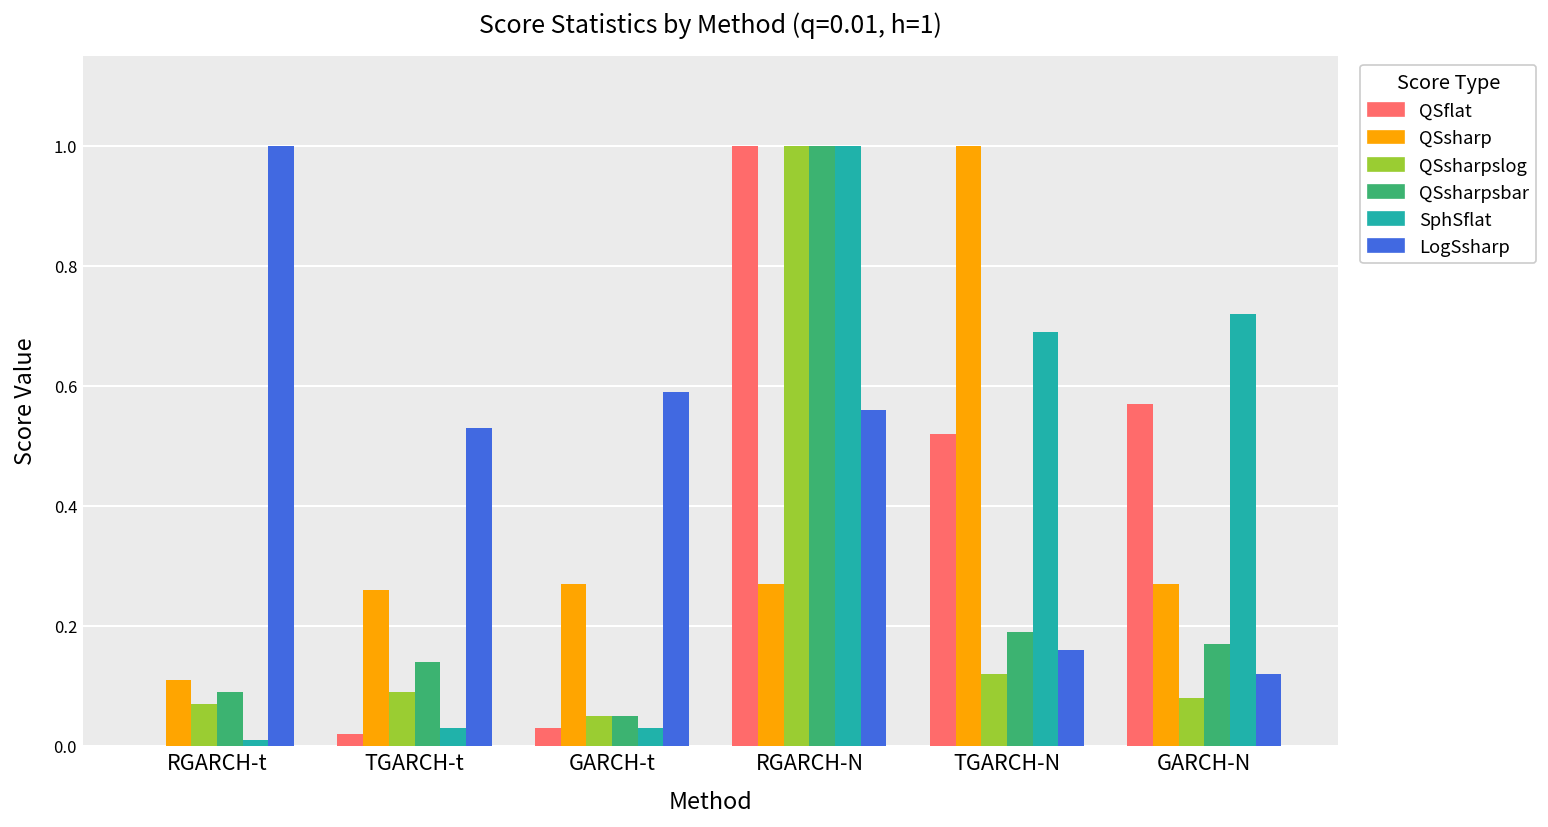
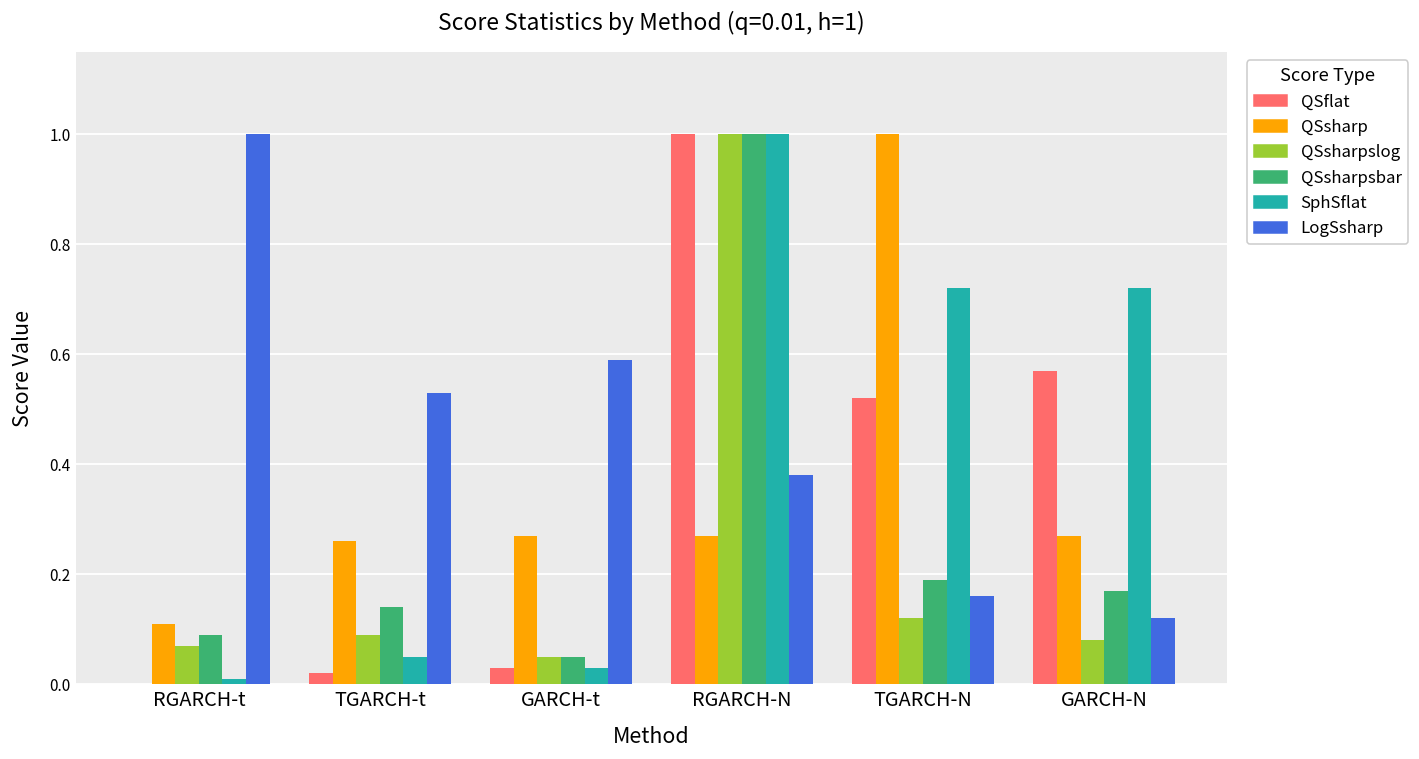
  {
    "QSflat": {
      "RGARCH-t": 0.00,
      "TGARCH-t": 0.02,
      "GARCH-t": 0.03,
      "RGARCH-N": 1.00,
      "TGARCH-N": 0.52,
      "GARCH-N": 0.57
    },
    "QSsharp": {
      "RGARCH-t": 0.11,
      "TGARCH-t": 0.26,
      "GARCH-t": 0.27,
      "RGARCH-N": 0.27,
      "TGARCH-N": 1.00,
      "GARCH-N": 0.27
    },
    "QSsharpslog": {
      "RGARCH-t": 0.07,
      "TGARCH-t": 0.09,
      "GARCH-t": 0.05,
      "RGARCH-N": 1.00,
      "TGARCH-N": 0.12,
      "GARCH-N": 0.08
    },
    "QSsharpsbar": {
      "RGARCH-t": 0.09,
      "TGARCH-t": 0.14,
      "GARCH-t": 0.05,
      "RGARCH-N": 1.00,
      "TGARCH-N": 0.19,
      "GARCH-N": 0.17
    },
    "SphSflat": {
      "RGARCH-t": 0.01,
-     "TGARCH-t": 0.03,
+     "TGARCH-t": 0.05,
      "GARCH-t": 0.03,
      "RGARCH-N": 1.00,
-     "TGARCH-N": 0.69,
+     "TGARCH-N": 0.72,
      "GARCH-N": 0.72
    },
    "LogSsharp": {
      "RGARCH-t": 1.00,
      "TGARCH-t": 0.53,
      "GARCH-t": 0.59,
-     "RGARCH-N": 0.56,
+     "RGARCH-N": 0.38,
      "TGARCH-N": 0.16,
      "GARCH-N": 0.12
    }
  }
